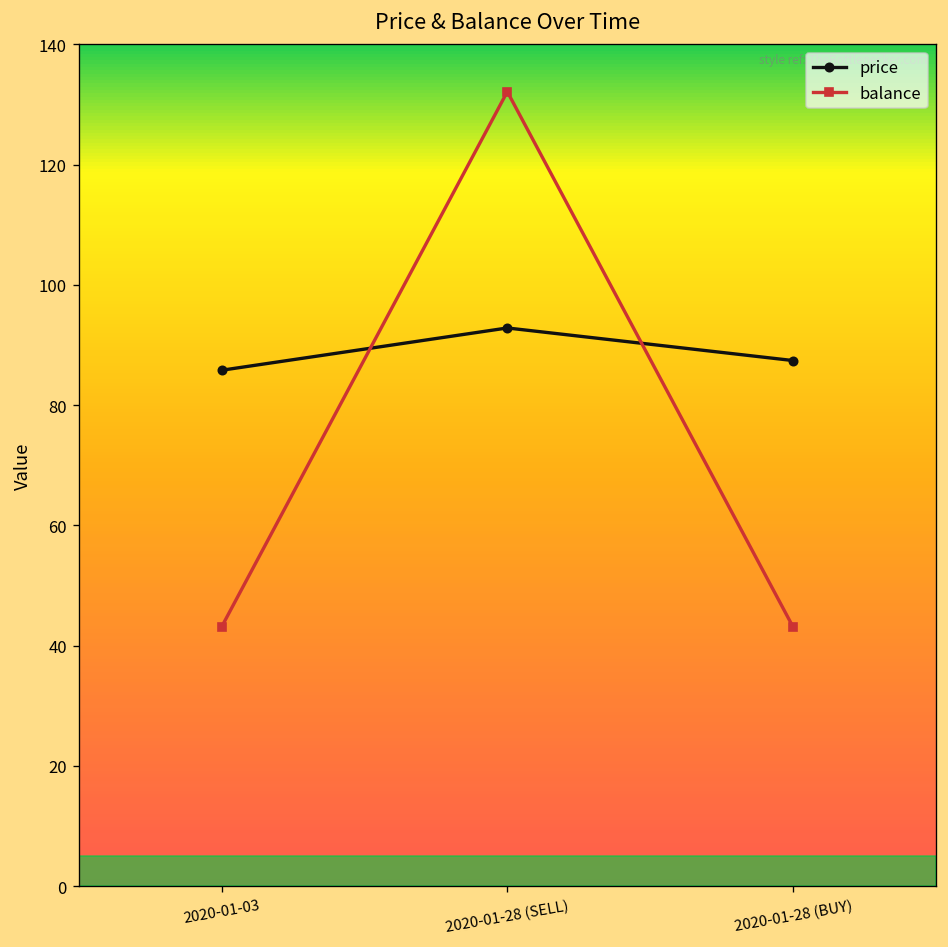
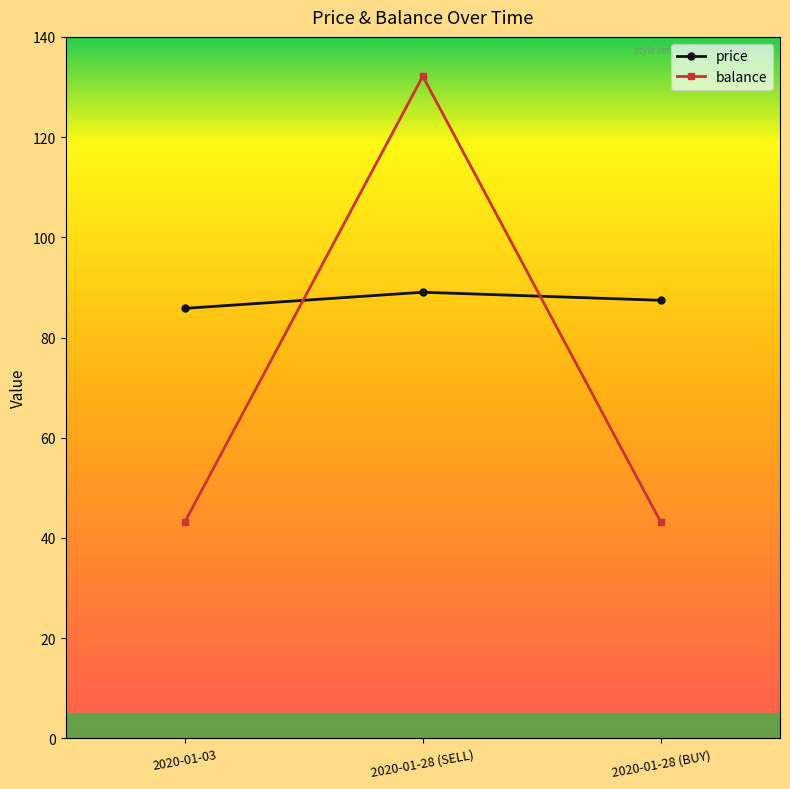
  {
    "price": {
      "2020-01-03": 86,
-     "2020-01-28 (SELL)": 93,
+     "2020-01-28 (SELL)": 89,
      "2020-01-28 (BUY)": 87
    },
    "balance": {
      "2020-01-03": 43,
      "2020-01-28 (SELL)": 132,
      "2020-01-28 (BUY)": 43
    }
  }
